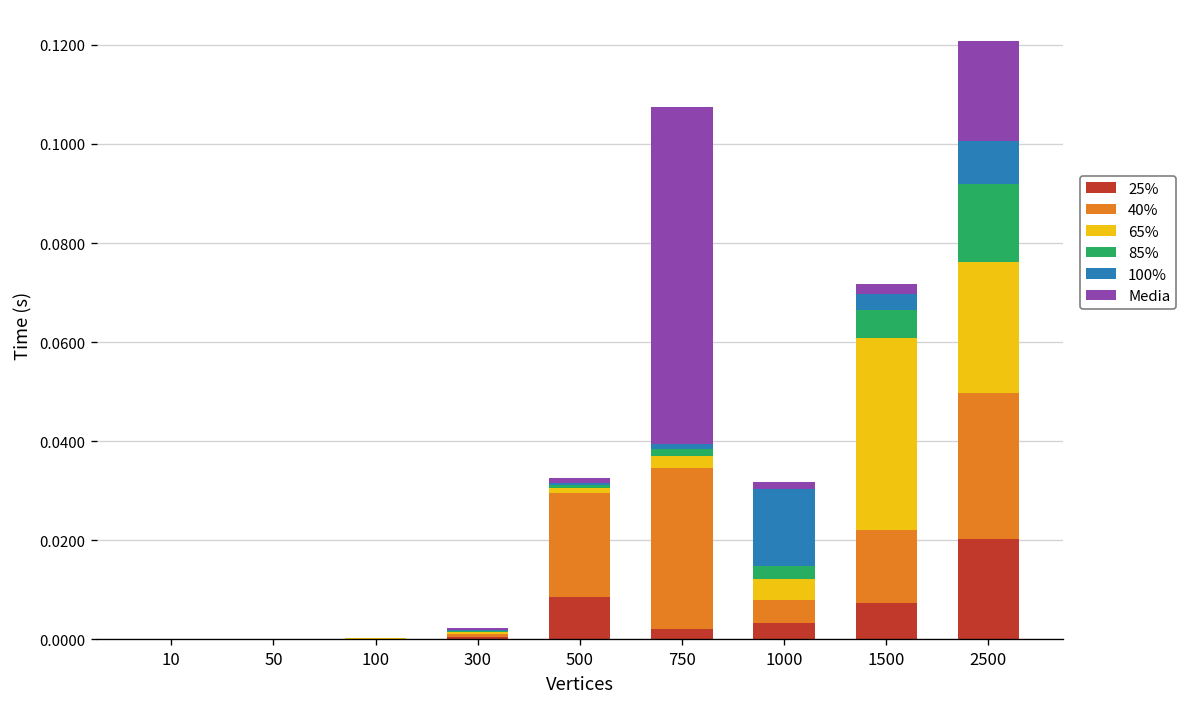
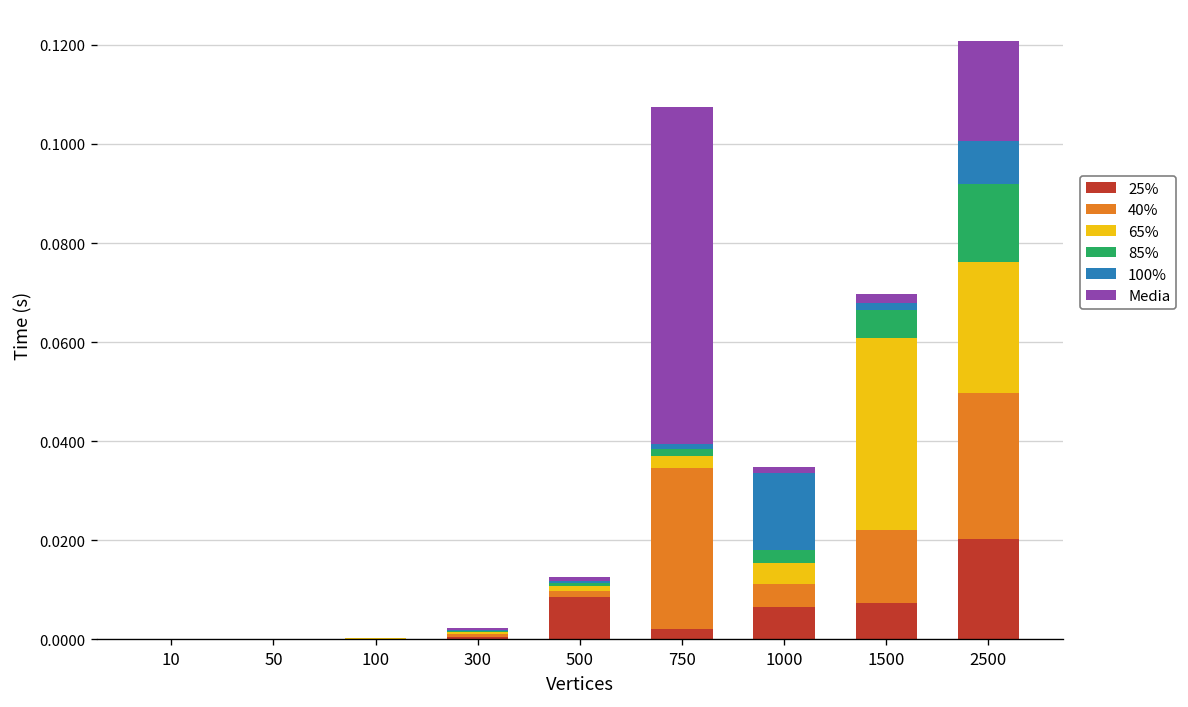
  {
    "25%": {
      "500": 0.009,
      "750": 0.002,
-     "1000": 0.003,
+     "1000": 0.007,
      "1500": 0.007,
      "2500": 0.020
    },
    "40%": {
-     "500": 0.021,
+     "500": 0.001,
      "750": 0.032,
      "1000": 0.005,
      "1500": 0.015,
      "2500": 0.029
    },
    "65%": {
      "500": 0.001,
      "750": 0.002,
      "1000": 0.004,
      "1500": 0.039,
      "2500": 0.027
    },
    "85%": {
      "500": 0.001,
      "750": 0.002,
      "1000": 0.003,
      "1500": 0.006,
      "2500": 0.016
    },
    "100%": {
      "750": 0.001,
      "1000": 0.016,
-     "1500": 0.003,
+     "1500": 0.001,
      "2500": 0.009
    },
    "Media": {
      "500": 0.001,
      "750": 0.068,
      "1000": 0.001,
      "1500": 0.002,
      "2500": 0.020
    }
  }
